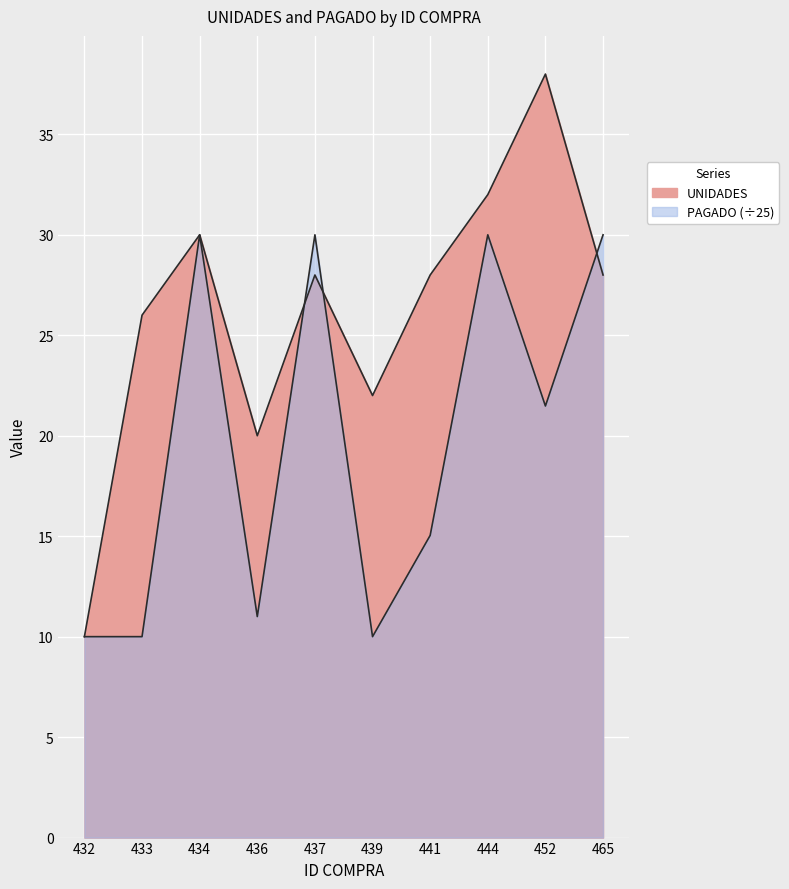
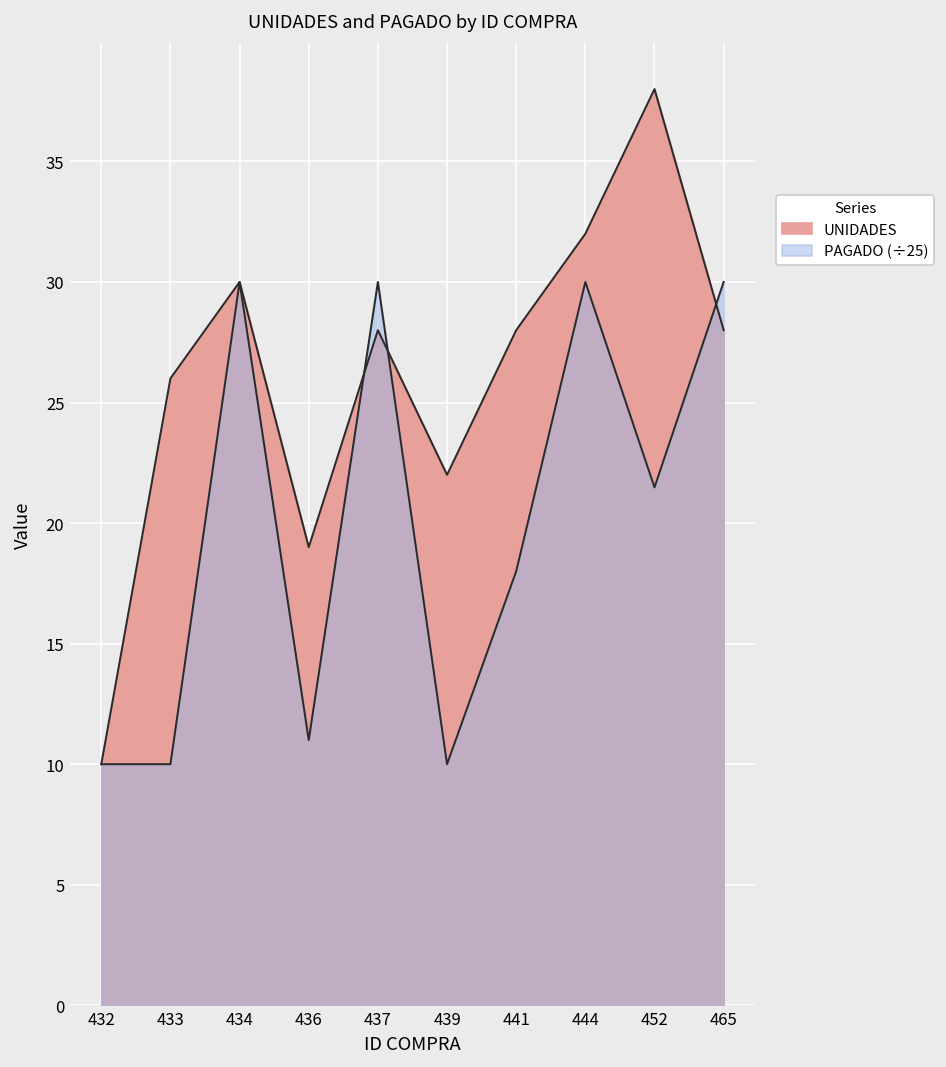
  {
    "UNIDADES": {
      "433": 26,
-     "436": 20,
+     "436": 19,
      "437": 28,
      "439": 22,
      "441": 28,
      "444": 32,
      "452": 38,
      "465": 28
    },
    "PAGADO (÷25)": {
      "433": 10.0,
      "436": 11.0,
      "437": 30.0,
      "439": 10.0,
-     "441": 15.0,
+     "441": 18.0,
      "444": 30.0,
      "452": 21.5,
      "465": 30.0
    }
  }
